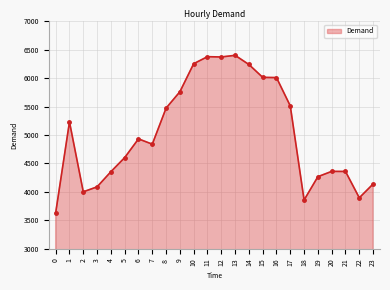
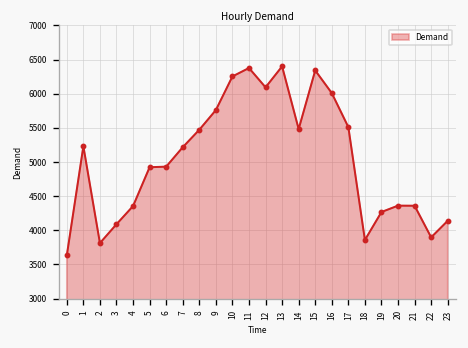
  {
    "0": 3600,
    "1": 5200,
-   "2": 4000,
+   "2": 3800,
    "3": 4100,
    "4": 4400,
-   "5": 4600,
+   "5": 4900,
    "6": 4900,
-   "7": 4800,
+   "7": 5200,
    "8": 5500,
    "9": 5800,
    "10": 6300,
    "11": 6400,
-   "12": 6400,
+   "12": 6100,
    "13": 6400,
-   "14": 6200,
-   "15": 6000,
+   "14": 5500,
+   "15": 6300,
    "16": 6000,
    "17": 5500,
    "18": 3900,
    "19": 4300,
    "20": 4400,
    "21": 4400,
    "22": 3900,
    "23": 4100
  }
